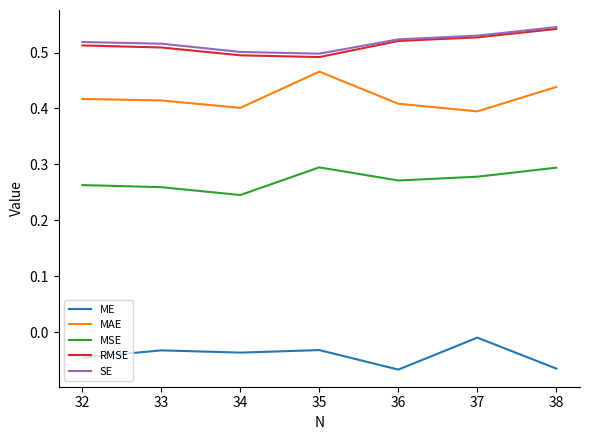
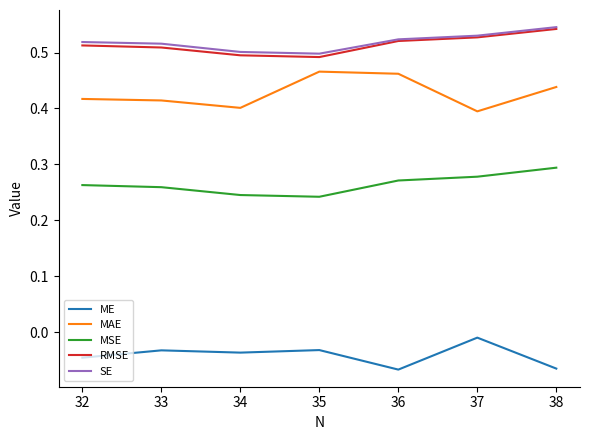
  {
    "ME": {
      "33": -0.03,
      "34": -0.04,
      "35": -0.03,
      "36": -0.07,
      "37": -0.01,
      "38": -0.07
    },
    "MAE": {
      "32": 0.42,
      "33": 0.41,
      "34": 0.40,
      "35": 0.47,
-     "36": 0.41,
+     "36": 0.46,
      "37": 0.39,
      "38": 0.44
    },
    "MSE": {
      "32": 0.26,
      "33": 0.26,
      "34": 0.25,
-     "35": 0.29,
+     "35": 0.24,
      "36": 0.27,
      "37": 0.28,
      "38": 0.29
    },
    "RMSE": {
      "32": 0.51,
      "33": 0.51,
      "34": 0.50,
      "35": 0.49
    },
    "SE": {
      "32": 0.52,
      "33": 0.52,
      "34": 0.50,
      "35": 0.50
    }
  }
